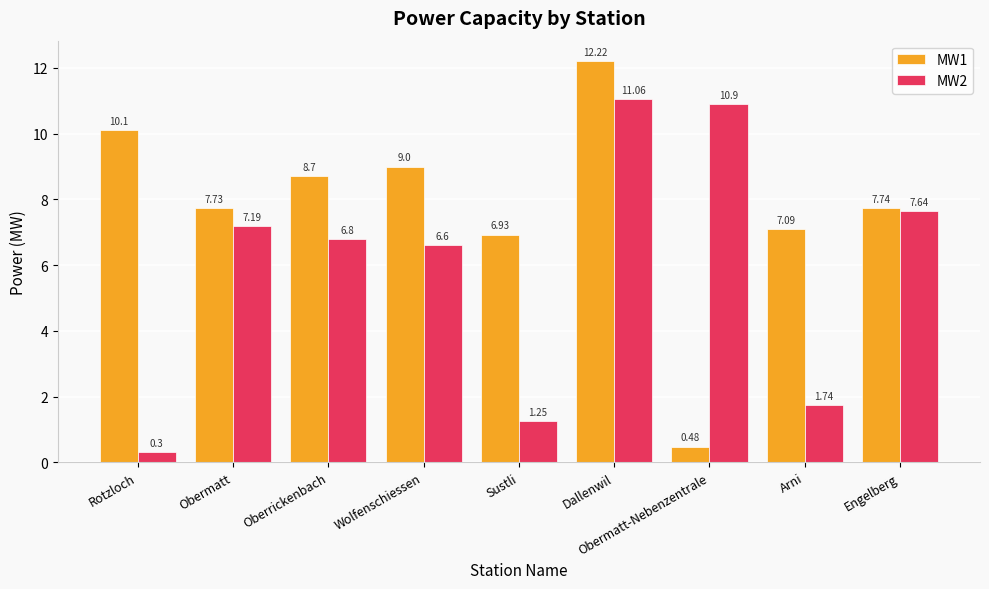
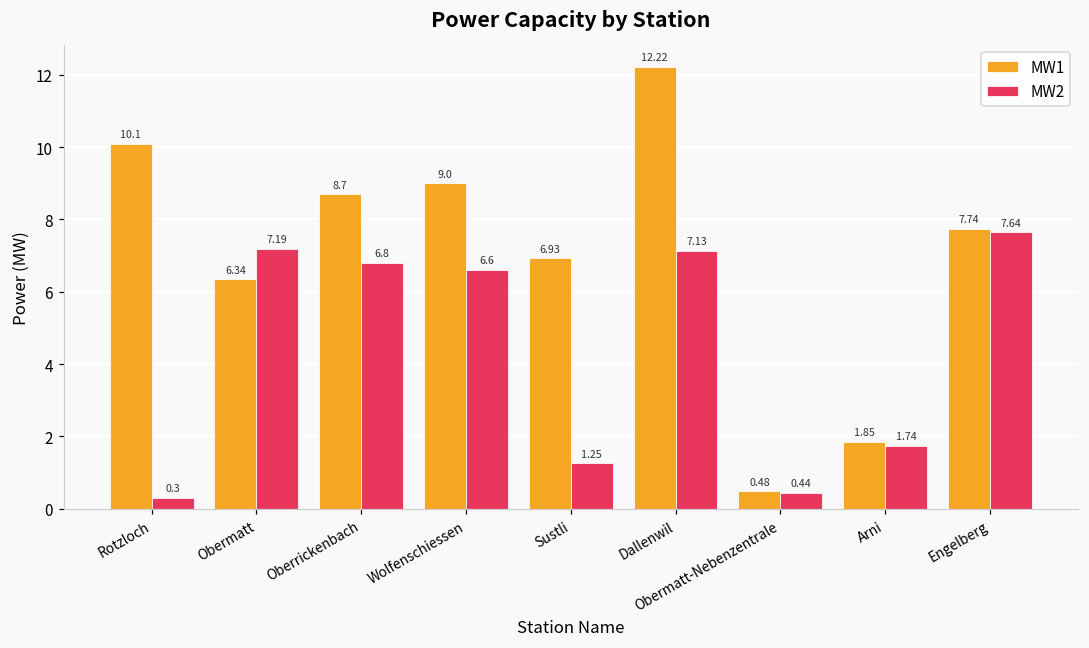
  {
    "MW1": {
      "Rotzloch": 10.1,
-     "Obermatt": 7.73,
+     "Obermatt": 6.34,
      "Oberrickenbach": 8.7,
      "Wolfenschiessen": 9.0,
      "Sustli": 6.93,
      "Dallenwil": 12.22,
      "Obermatt-Nebenzentrale": 0.48,
-     "Arni": 7.09,
+     "Arni": 1.85,
      "Engelberg": 7.74
    },
    "MW2": {
      "Rotzloch": 0.3,
      "Obermatt": 7.19,
      "Oberrickenbach": 6.8,
      "Wolfenschiessen": 6.6,
      "Sustli": 1.25,
-     "Dallenwil": 11.06,
-     "Obermatt-Nebenzentrale": 10.9,
+     "Dallenwil": 7.13,
+     "Obermatt-Nebenzentrale": 0.44,
      "Arni": 1.74,
      "Engelberg": 7.64
    }
  }
